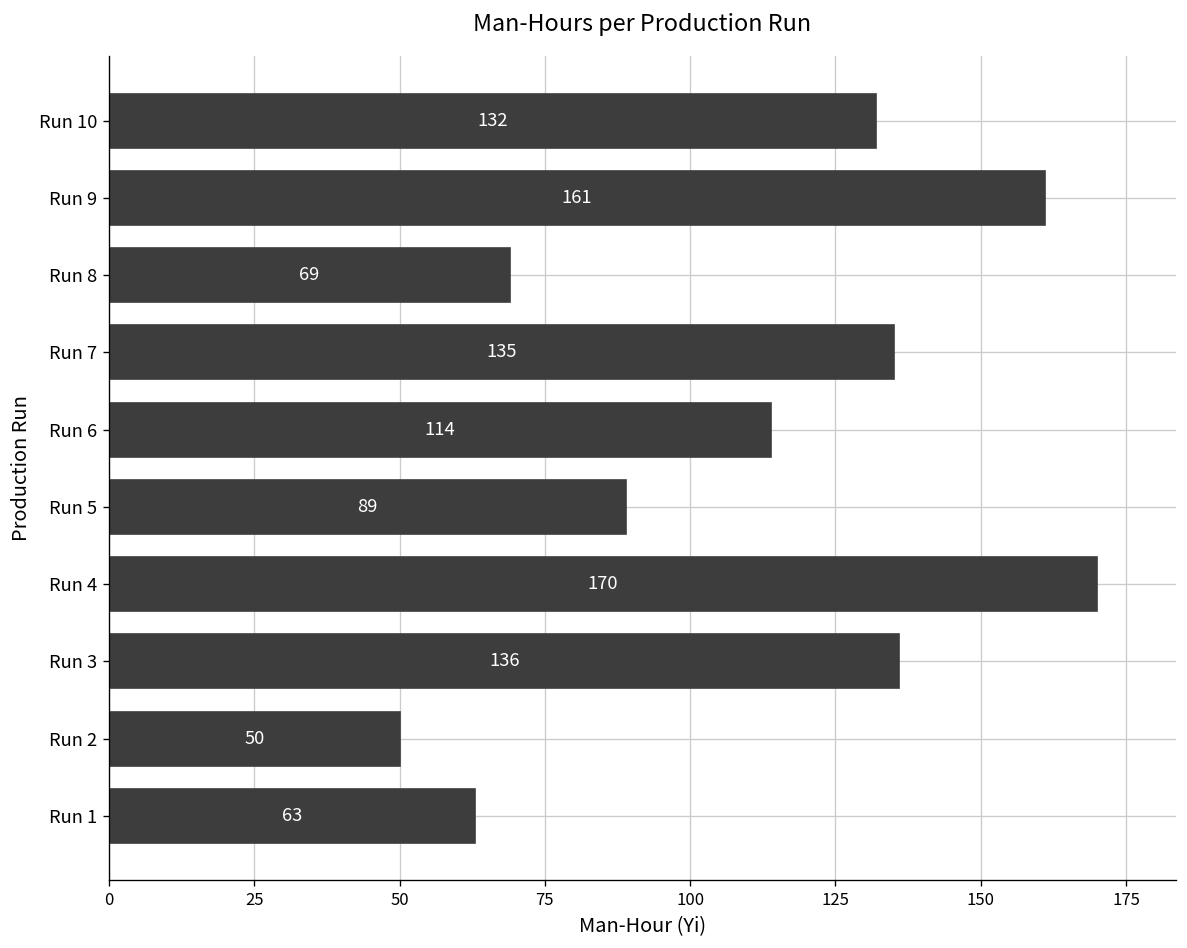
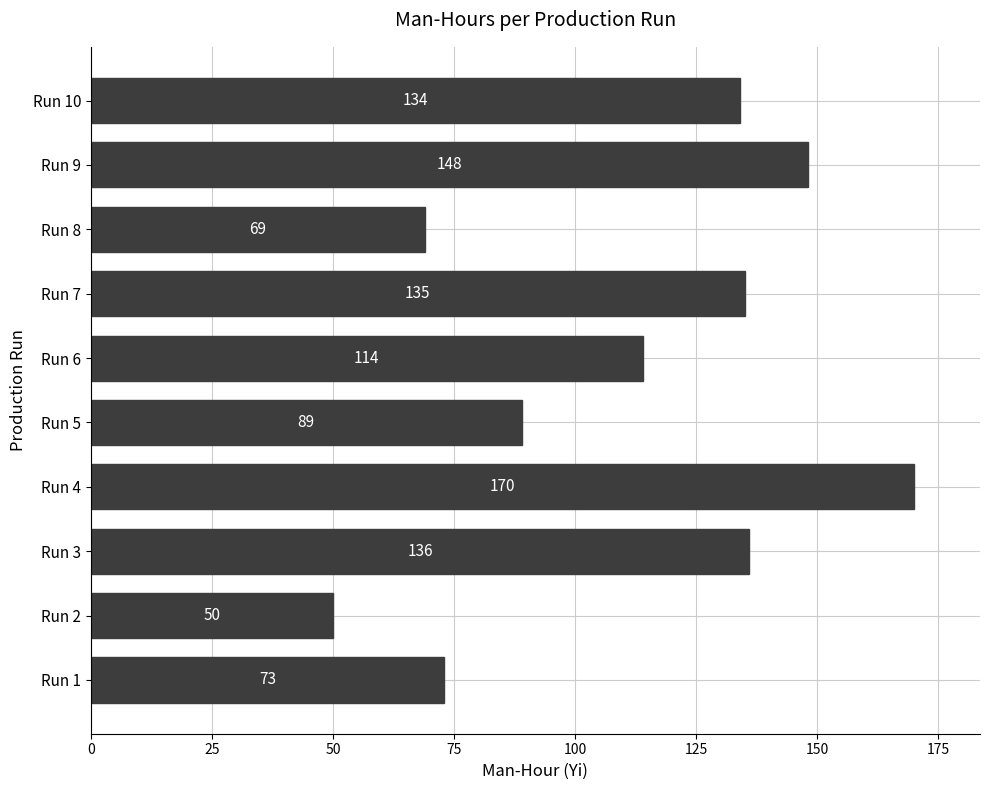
  {
-   "Run 10": 132,
-   "Run 9": 161,
+   "Run 10": 134,
+   "Run 9": 148,
    "Run 8": 69,
    "Run 7": 135,
    "Run 6": 114,
    "Run 5": 89,
    "Run 4": 170,
    "Run 3": 136,
    "Run 2": 50,
-   "Run 1": 63
+   "Run 1": 73
  }
